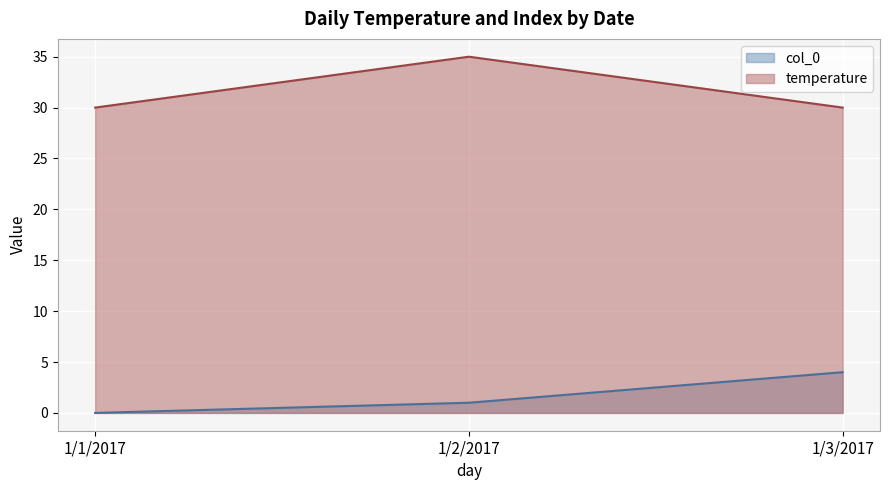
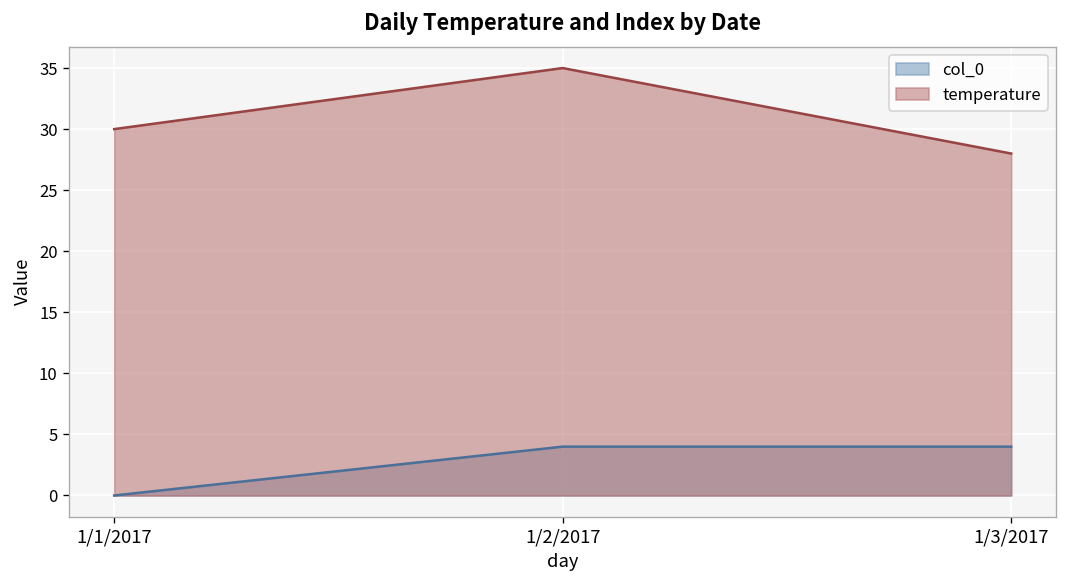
  {
    "col_0": {
      "1/1/2017": 0,
-     "1/2/2017": 1,
+     "1/2/2017": 4,
      "1/3/2017": 4
    },
    "temperature": {
      "1/1/2017": 30,
      "1/2/2017": 35,
-     "1/3/2017": 30
+     "1/3/2017": 28
    }
  }
